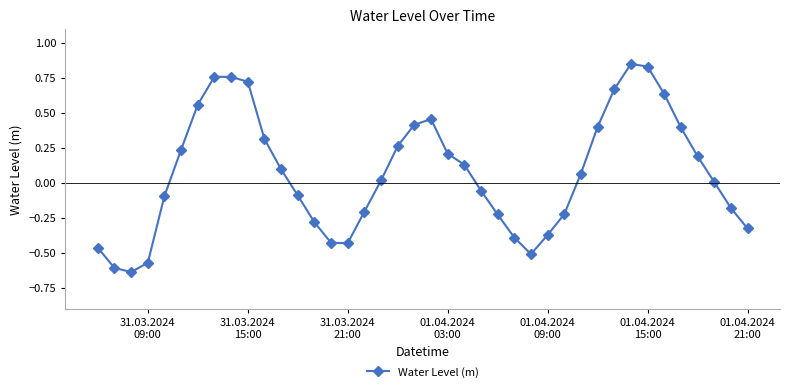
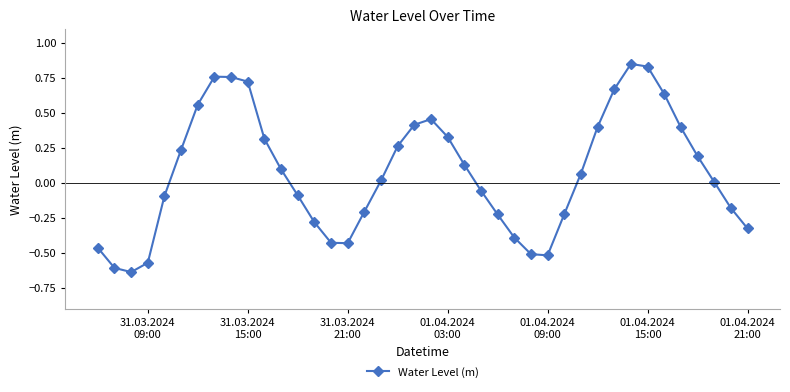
  {
    "31.03.2024 09:00": -0.57,
    "31.03.2024 15:00": 0.72,
    "31.03.2024 21:00": -0.43,
-   "01.04.2024 03:00": 0.21,
-   "01.04.2024 09:00": -0.37,
+   "01.04.2024 03:00": 0.33,
+   "01.04.2024 09:00": -0.52,
    "01.04.2024 15:00": 0.83,
    "01.04.2024 21:00": -0.32
  }
